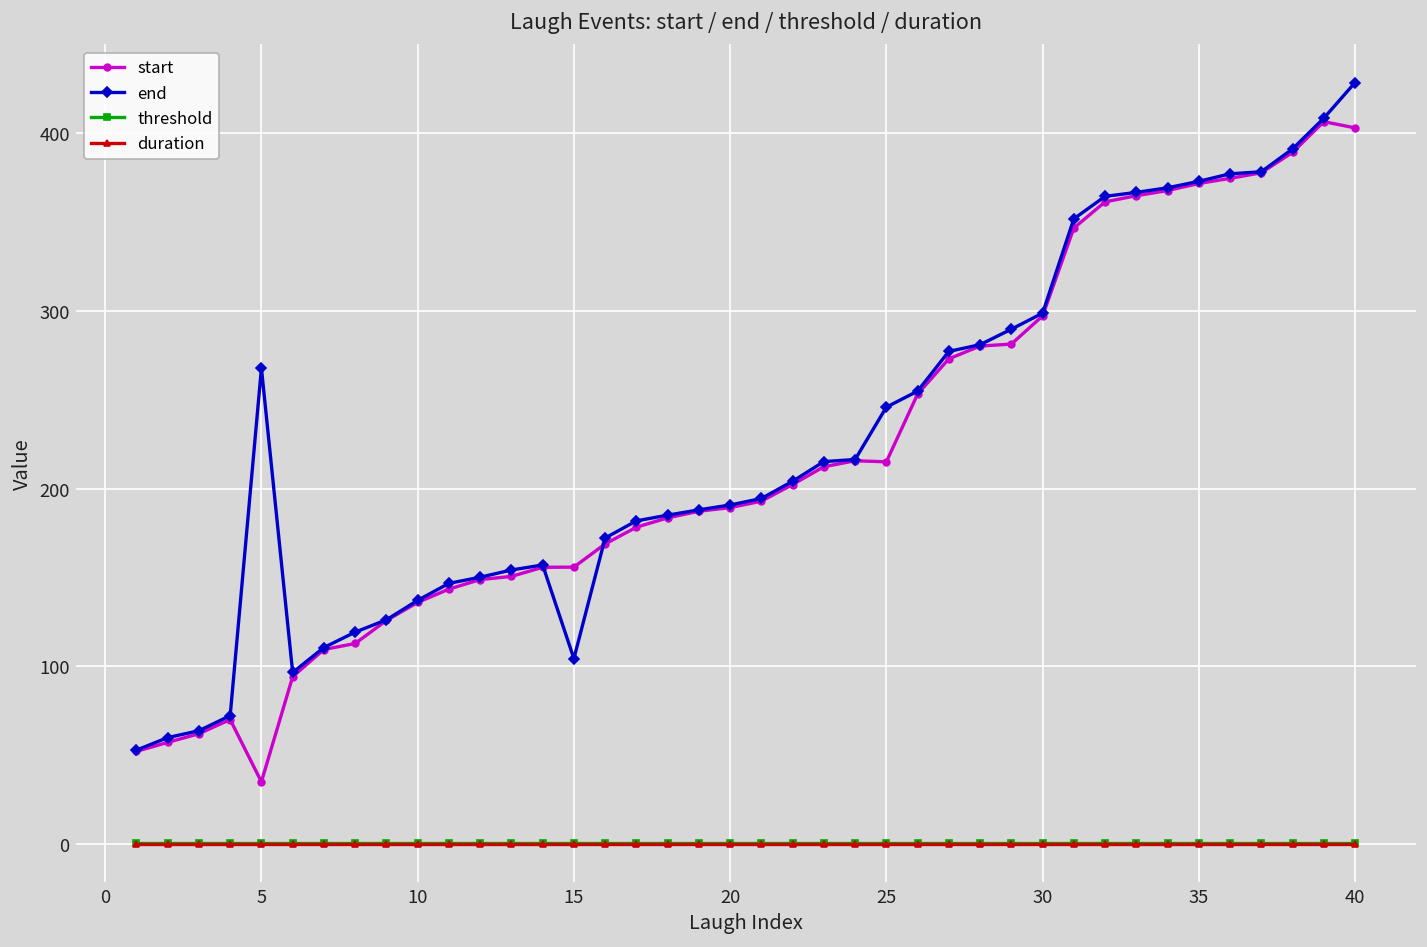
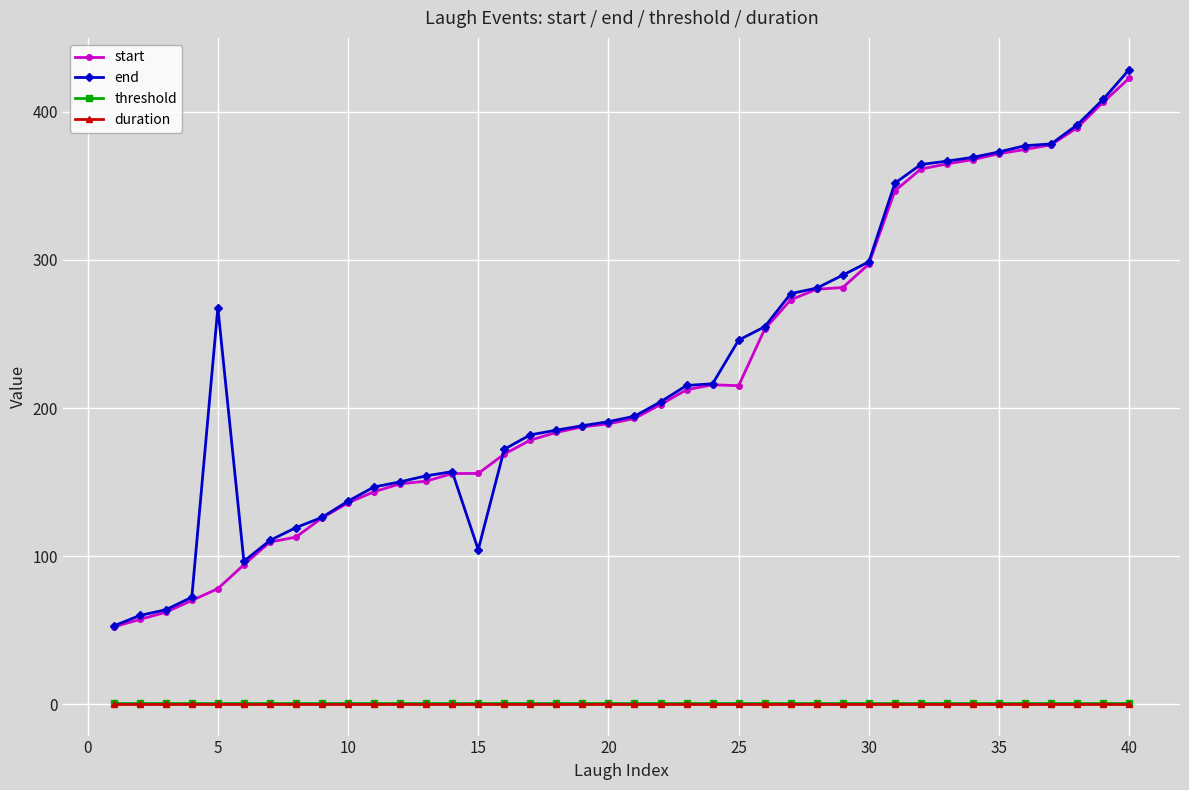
  {
    "start": {
-     "5": 35,
+     "5": 78,
      "15": 156,
      "25": 215,
-     "40": 403
+     "40": 423
    },
    "end": {
      "5": 268,
      "15": 104,
      "25": 246,
      "40": 429
    }
  }
